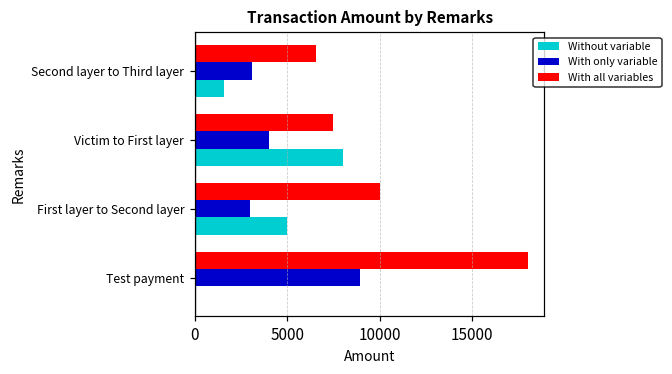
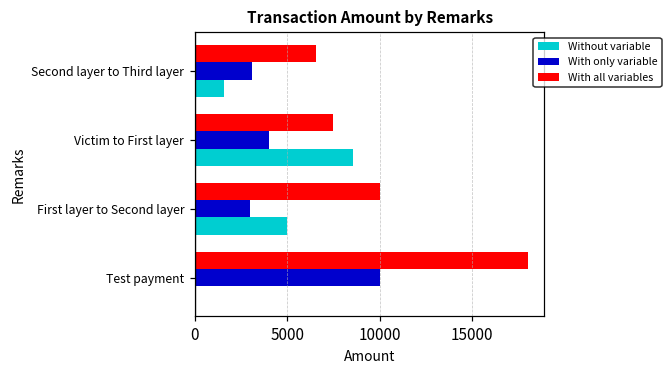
  {
    "Without variable": {
      "Second layer to Third layer": 1600,
-     "Victim to First layer": 8000,
+     "Victim to First layer": 8600,
      "First layer to Second layer": 5000
    },
    "With only variable": {
      "Second layer to Third layer": 3100,
      "Victim to First layer": 4000,
      "First layer to Second layer": 3000,
-     "Test payment": 8900
+     "Test payment": 10000
    },
    "With all variables": {
      "Second layer to Third layer": 6500,
      "Victim to First layer": 7500,
      "First layer to Second layer": 10000,
      "Test payment": 18000
    }
  }
